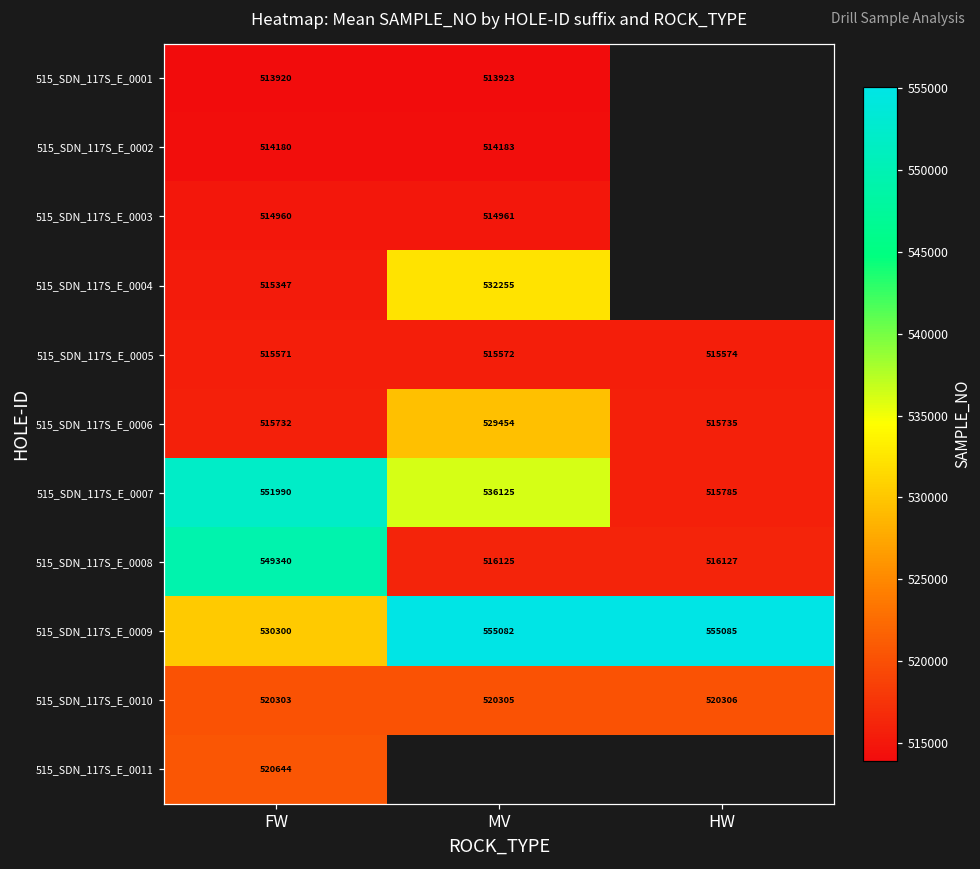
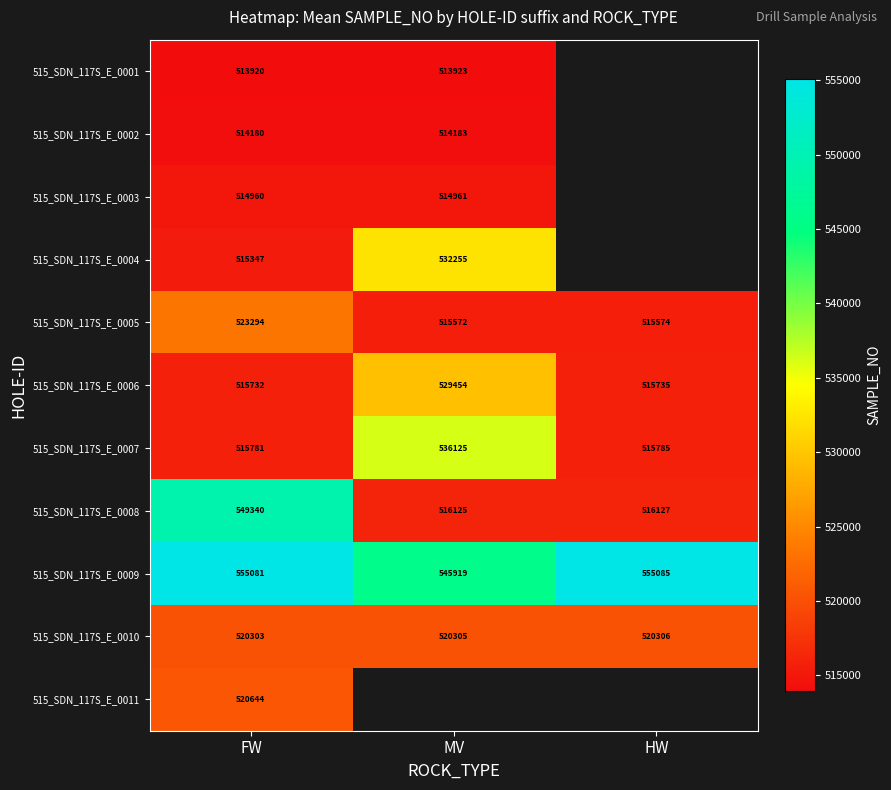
  {
    "515_SDN_117S_E_0001": {
      "FW": 513920,
      "MV": 513923
    },
    "515_SDN_117S_E_0002": {
      "FW": 514180,
      "MV": 514183
    },
    "515_SDN_117S_E_0003": {
      "FW": 514960,
      "MV": 514961
    },
    "515_SDN_117S_E_0004": {
      "FW": 515347,
      "MV": 532255
    },
    "515_SDN_117S_E_0005": {
-     "FW": 515571,
+     "FW": 523294,
      "MV": 515572,
      "HW": 515574
    },
    "515_SDN_117S_E_0006": {
      "FW": 515732,
      "MV": 529454,
      "HW": 515735
    },
    "515_SDN_117S_E_0007": {
-     "FW": 551990,
+     "FW": 515781,
      "MV": 536125,
      "HW": 515785
    },
    "515_SDN_117S_E_0008": {
      "FW": 549340,
      "MV": 516125,
      "HW": 516127
    },
    "515_SDN_117S_E_0009": {
-     "FW": 530300,
-     "MV": 555082,
+     "FW": 555081,
+     "MV": 545919,
      "HW": 555085
    },
    "515_SDN_117S_E_0010": {
      "FW": 520303,
      "MV": 520305,
      "HW": 520306
    },
    "515_SDN_117S_E_0011": {
      "FW": 520644
    }
  }
